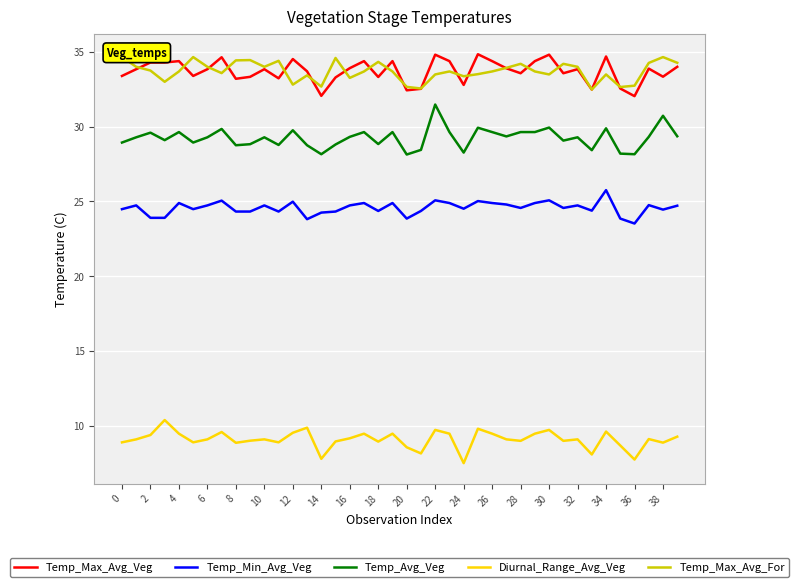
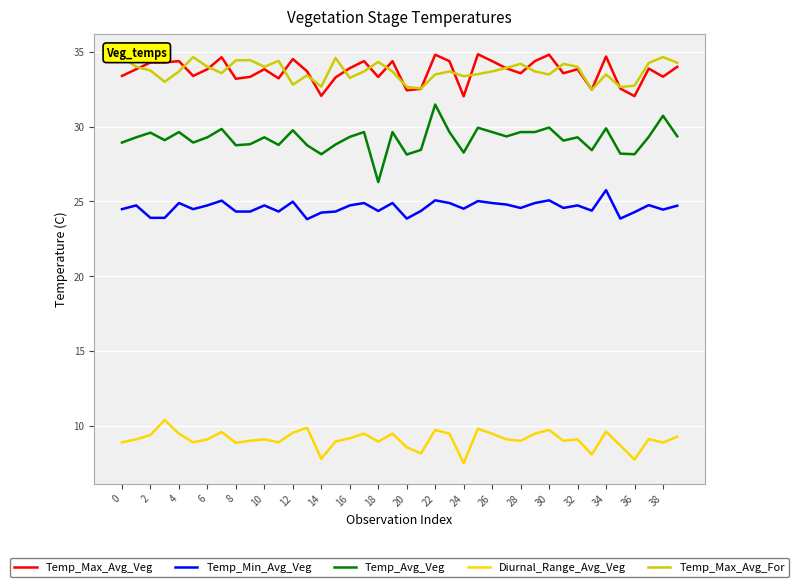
  {
    "Temp_Max_Avg_Veg": {
      "0": 33.4,
      "4": 34.4,
      "8": 33.2,
      "12": 34.5,
      "14": 32.1,
      "16": 33.9,
      "18": 33.3,
      "20": 32.4,
      "22": 34.8,
-     "24": 32.8,
+     "24": 32.0,
      "26": 34.4,
      "28": 33.6,
      "30": 34.8,
      "34": 34.7,
      "36": 32.0,
      "38": 33.3
    },
    "Temp_Min_Avg_Veg": {
      "0": 24.5,
      "2": 23.9,
      "4": 24.9,
      "6": 24.7,
      "8": 24.3,
      "10": 24.7,
      "12": 25.0,
      "14": 24.3,
      "16": 24.7,
      "18": 24.4,
      "20": 23.9,
      "22": 25.1,
      "24": 24.5,
      "26": 24.9,
      "28": 24.6,
      "30": 25.1,
      "32": 24.7,
      "34": 25.8,
-     "36": 23.5,
+     "36": 24.3,
      "38": 24.5
    },
    "Temp_Avg_Veg": {
      "0": 28.9,
      "2": 29.6,
      "4": 29.6,
      "6": 29.3,
      "8": 28.8,
      "10": 29.3,
      "12": 29.8,
      "14": 28.2,
      "16": 29.3,
-     "18": 28.8,
+     "18": 26.3,
      "20": 28.1,
      "22": 31.5,
      "24": 28.3,
      "26": 29.6,
      "28": 29.6,
      "30": 29.9,
      "32": 29.3,
      "34": 29.9,
      "36": 28.2,
      "38": 30.7
    }
  }
